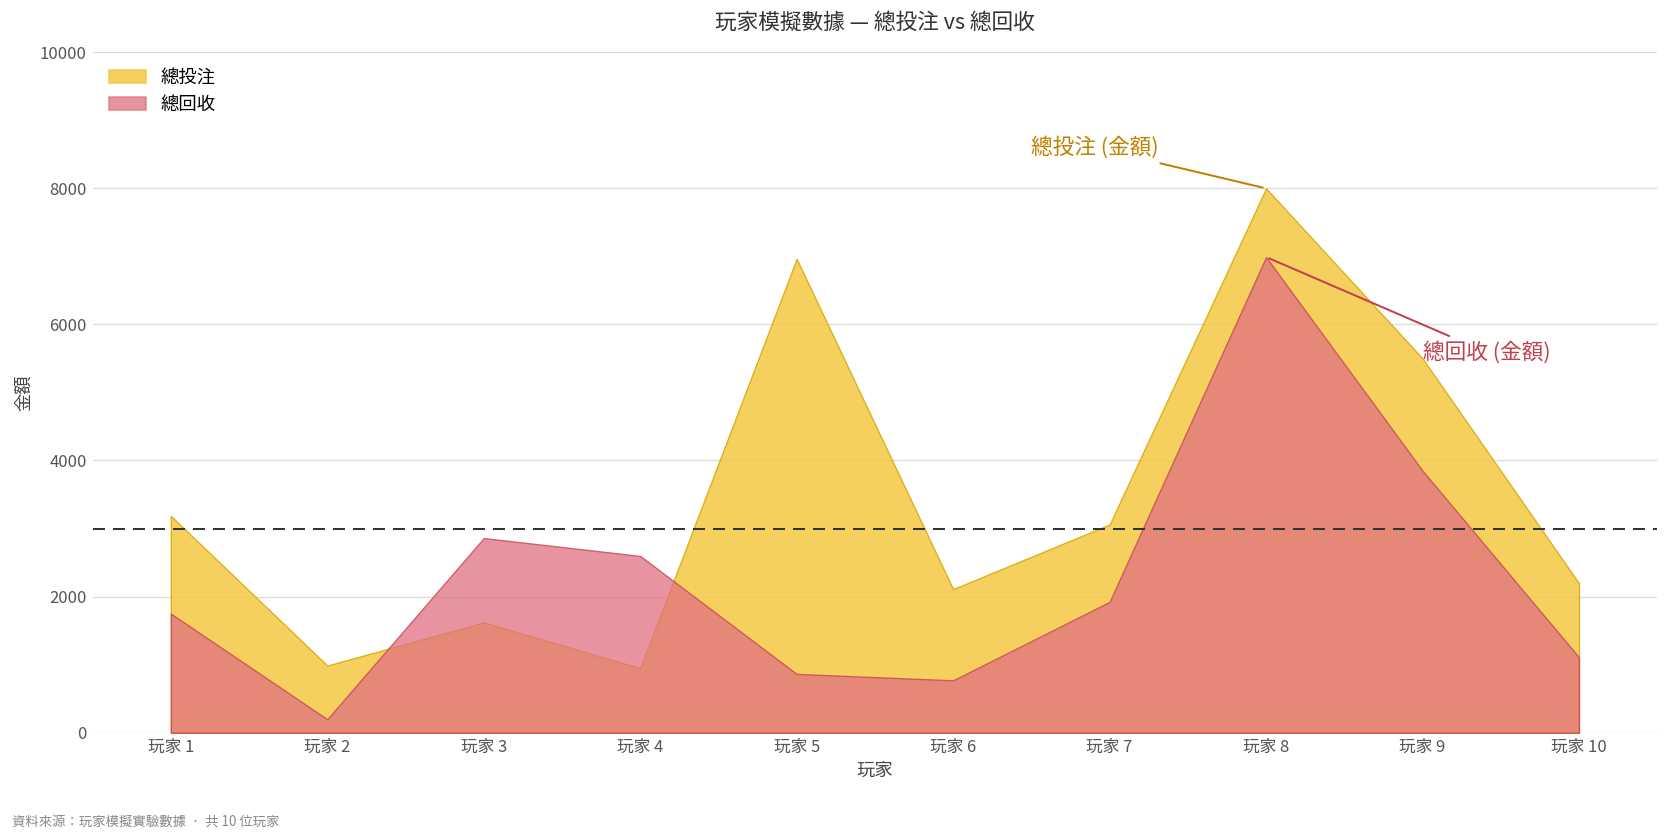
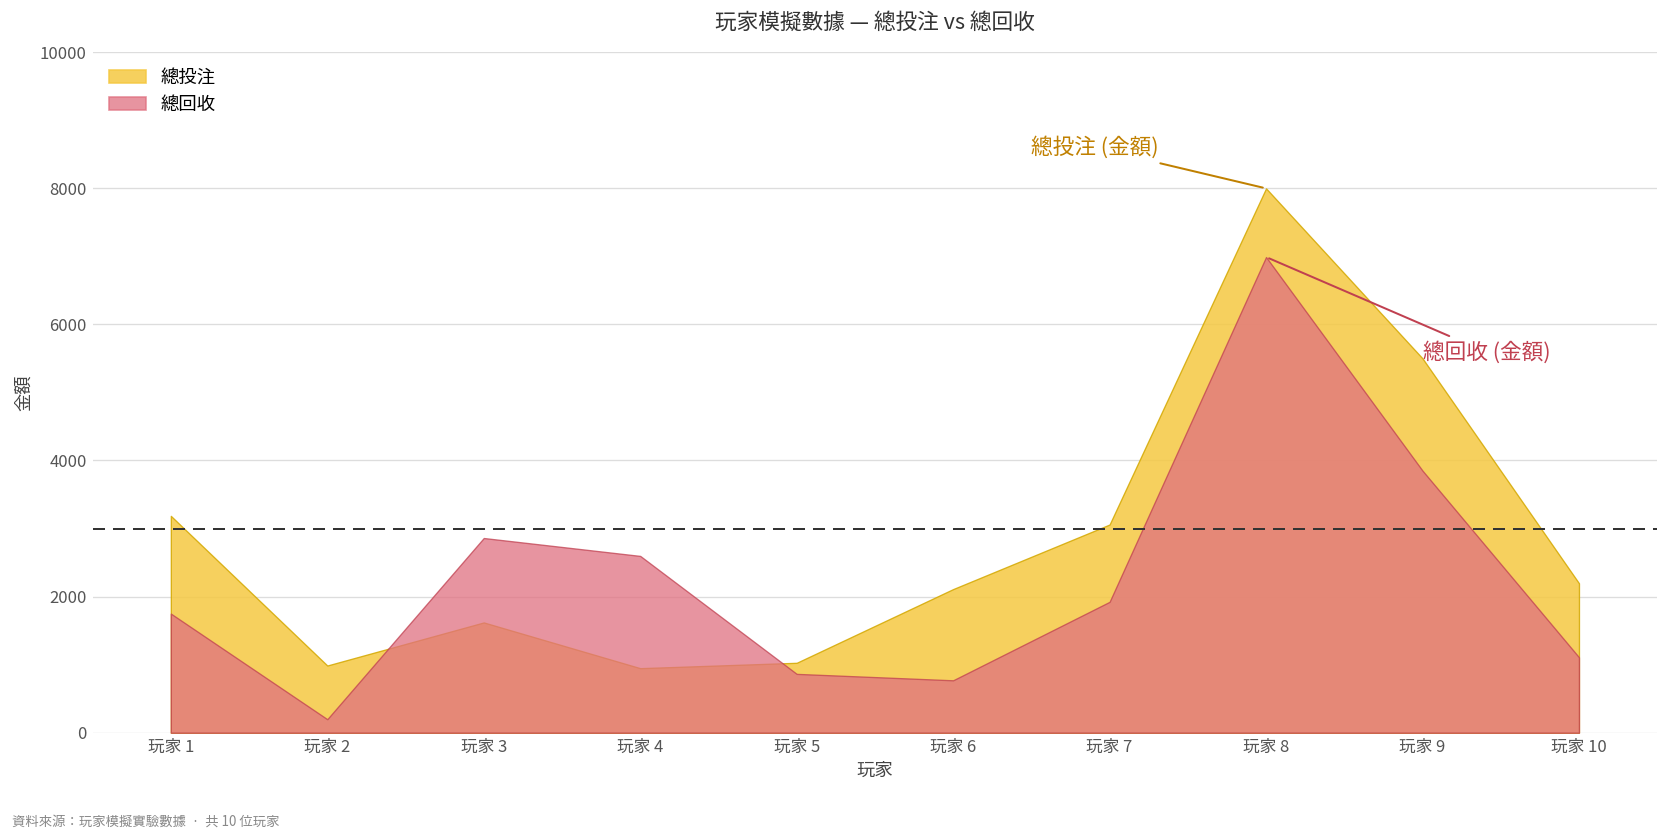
  {
    "總投注": {
      "玩家 1": 3200,
      "玩家 2": 1000,
      "玩家 3": 1600,
      "玩家 4": 900,
-     "玩家 5": 7000,
+     "玩家 5": 1000,
      "玩家 6": 2100,
      "玩家 7": 3100,
      "玩家 8": 8000,
      "玩家 9": 5500,
      "玩家 10": 2200
    },
    "總回收": {
      "玩家 1": 1800,
      "玩家 2": 200,
      "玩家 3": 2900,
      "玩家 4": 2600,
      "玩家 5": 900,
      "玩家 6": 800,
      "玩家 7": 1900,
      "玩家 8": 7000,
      "玩家 9": 3900,
      "玩家 10": 1100
    }
  }
